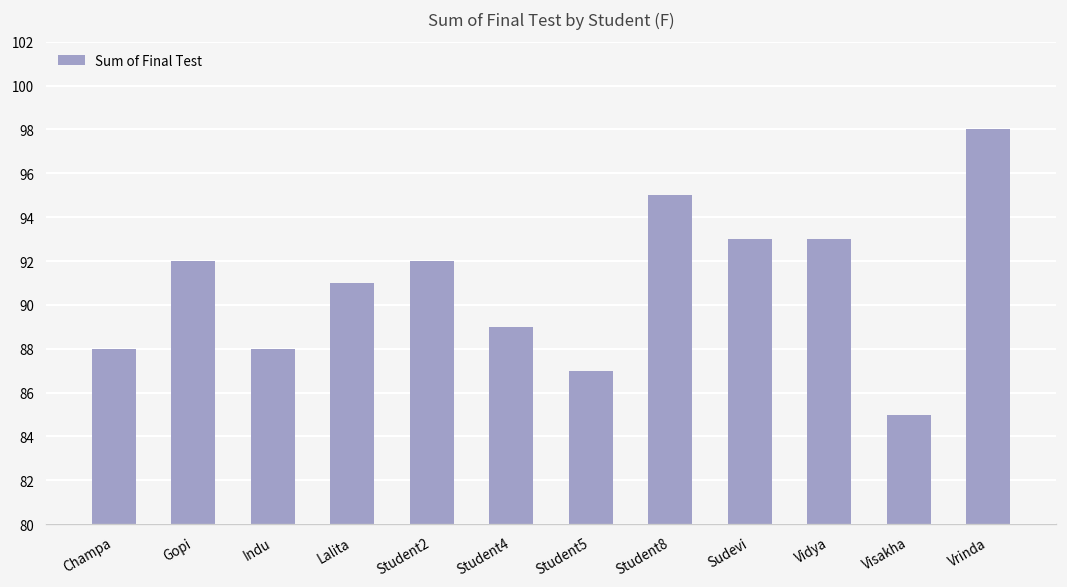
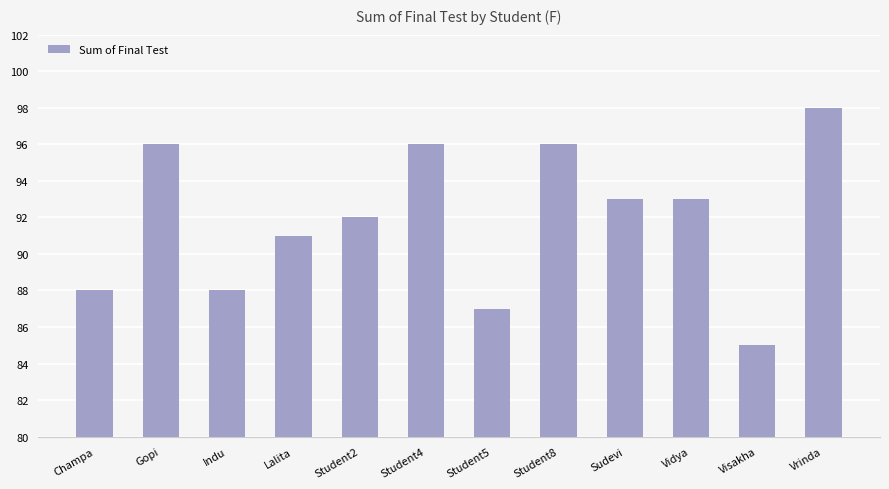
  {
    "Champa": 88,
-   "Gopi": 92,
+   "Gopi": 96,
    "Indu": 88,
    "Lalita": 91,
    "Student2": 92,
-   "Student4": 89,
+   "Student4": 96,
    "Student5": 87,
-   "Student8": 95,
+   "Student8": 96,
    "Sudevi": 93,
    "Vidya": 93,
    "Visakha": 85,
    "Vrinda": 98
  }
